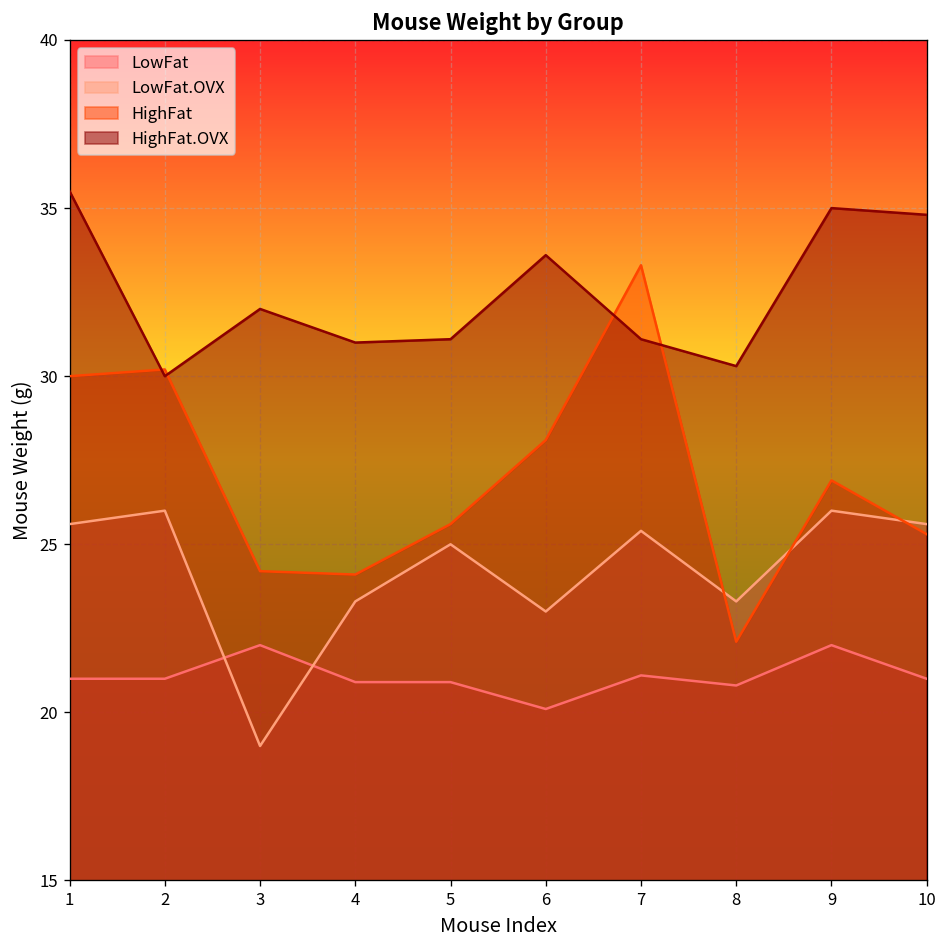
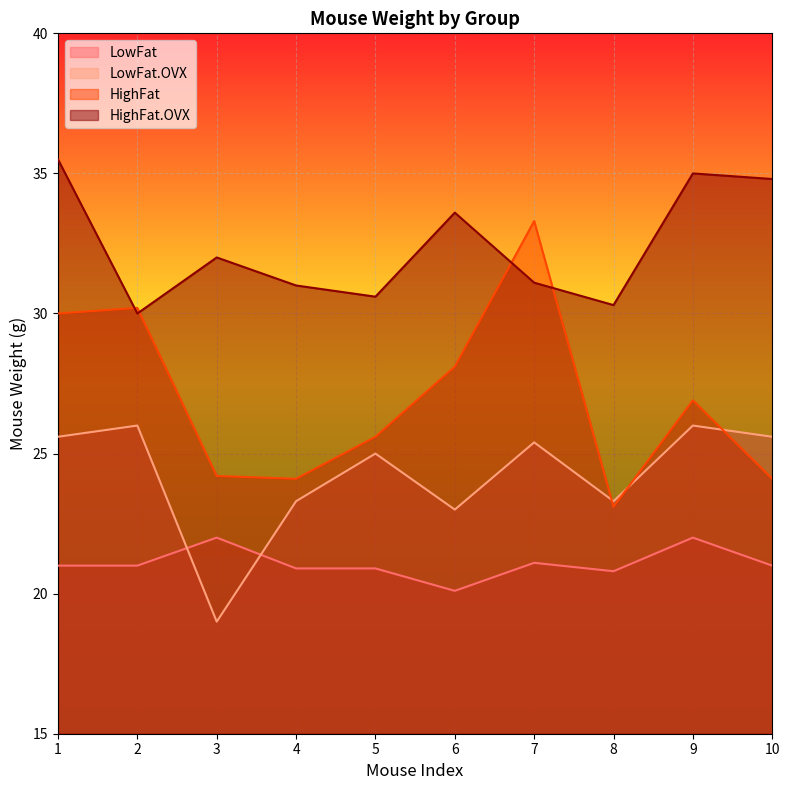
  {
    "HighFat": {
      "1": 30.0,
      "2": 30.2,
      "3": 24.2,
      "4": 24.1,
      "5": 25.6,
      "6": 28.1,
      "7": 33.3,
-     "8": 22.1,
+     "8": 23.1,
      "9": 26.9,
-     "10": 25.3
+     "10": 24.1
    },
    "HighFat.OVX": {
      "1": 35.5,
      "2": 30.0,
      "3": 32.0,
      "4": 31.0,
-     "5": 31.1,
+     "5": 30.6,
      "6": 33.6,
      "7": 31.1,
      "8": 30.3,
      "9": 35.0,
      "10": 34.8
    }
  }
